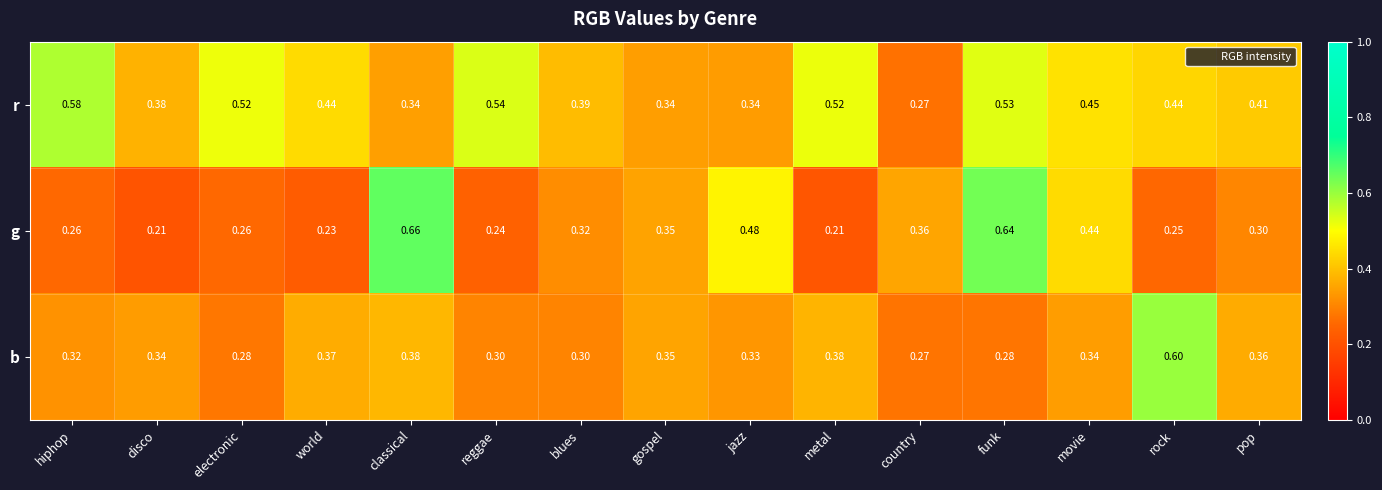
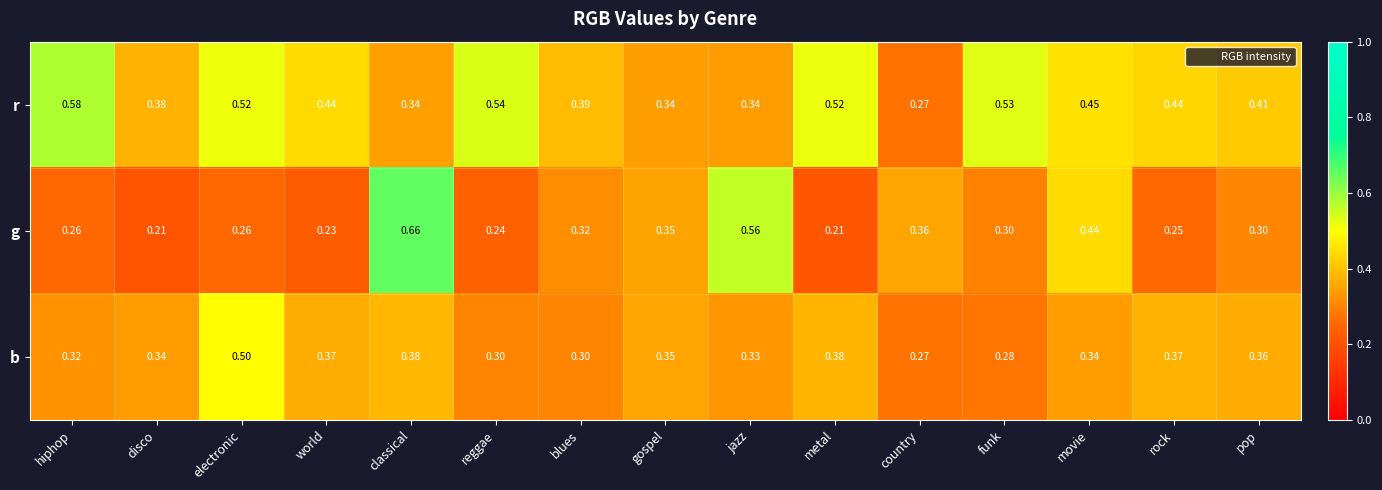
  {
    "r": {
      "hiphop": 0.58,
      "disco": 0.38,
      "electronic": 0.52,
      "world": 0.44,
      "classical": 0.34,
      "reggae": 0.54,
      "blues": 0.39,
      "gospel": 0.34,
      "jazz": 0.34,
      "metal": 0.52,
      "country": 0.27,
      "funk": 0.53,
      "movie": 0.45,
      "rock": 0.44,
      "pop": 0.41
    },
    "g": {
      "hiphop": 0.26,
      "disco": 0.21,
      "electronic": 0.26,
      "world": 0.23,
      "classical": 0.66,
      "reggae": 0.24,
      "blues": 0.32,
      "gospel": 0.35,
-     "jazz": 0.48,
+     "jazz": 0.56,
      "metal": 0.21,
      "country": 0.36,
-     "funk": 0.64,
+     "funk": 0.30,
      "movie": 0.44,
      "rock": 0.25,
      "pop": 0.30
    },
    "b": {
      "hiphop": 0.32,
      "disco": 0.34,
-     "electronic": 0.28,
+     "electronic": 0.50,
      "world": 0.37,
      "classical": 0.38,
      "reggae": 0.30,
      "blues": 0.30,
      "gospel": 0.35,
      "jazz": 0.33,
      "metal": 0.38,
      "country": 0.27,
      "funk": 0.28,
      "movie": 0.34,
-     "rock": 0.60,
+     "rock": 0.37,
      "pop": 0.36
    }
  }
